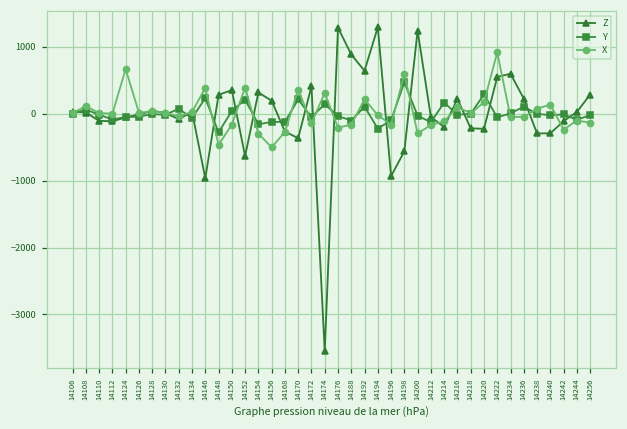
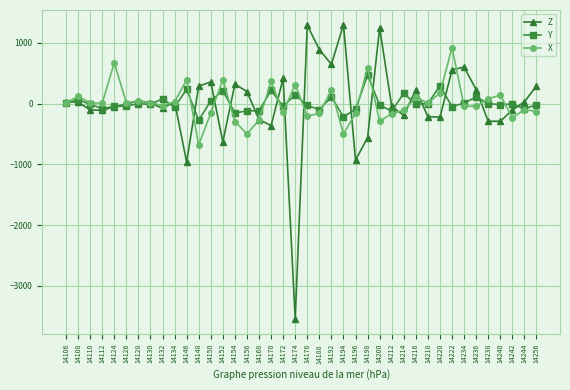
  {
    "X": {
      "14108": 100,
      "14112": 0,
      "14124": 700,
      "14132": 0,
      "14146": 400,
-     "14148": -500,
+     "14148": -700,
      "14150": -200,
      "14152": 400,
      "14154": -300,
      "14156": -500,
      "14170": 400,
      "14172": -100,
      "14174": 300,
      "14176": -200,
      "14188": -200,
      "14192": 200,
-     "14194": 0,
+     "14194": -500,
      "14196": -200,
      "14198": 600,
      "14200": -300,
      "14212": -200,
      "14214": -100,
      "14216": 100,
      "14220": 200,
      "14222": 900,
      "14234": 0,
      "14236": 0,
      "14238": 100,
      "14240": 100,
      "14242": -200,
      "14256": -100
    }
  }
